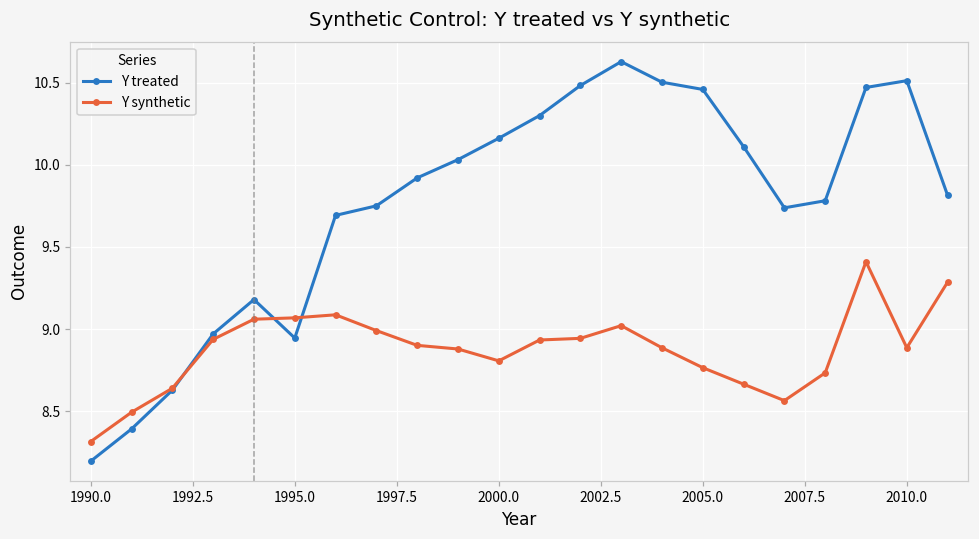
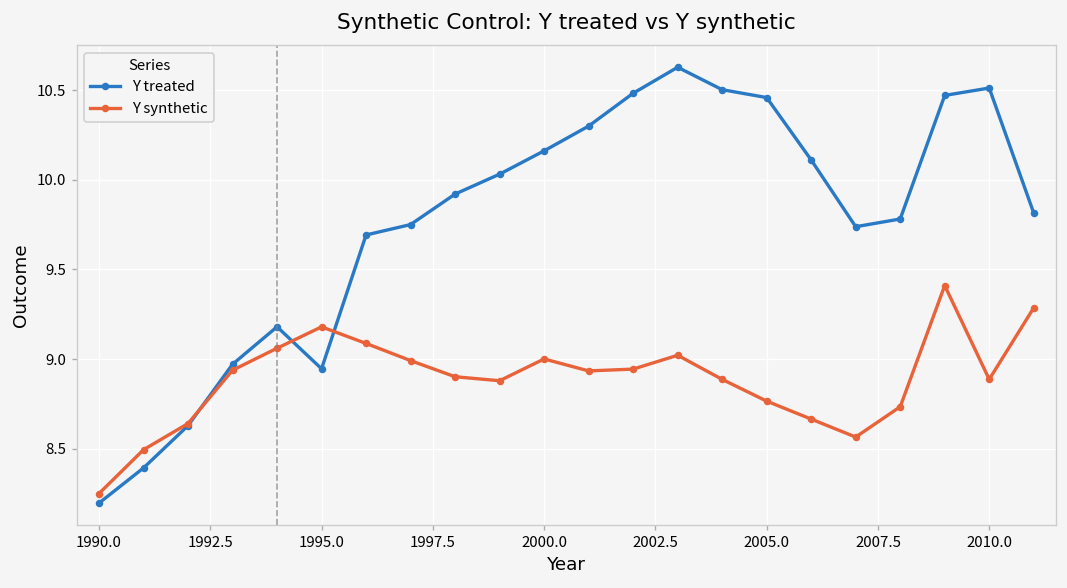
  {
    "Y treated": {
      "1990.0": 8.20,
      "1995.0": 8.95,
      "2000.0": 10.16,
      "2005.0": 10.46,
      "2010.0": 10.51
    },
    "Y synthetic": {
-     "1990.0": 8.32,
-     "1995.0": 9.07,
-     "2000.0": 8.81,
+     "1990.0": 8.25,
+     "1995.0": 9.18,
+     "2000.0": 9.00,
      "2005.0": 8.77,
      "2010.0": 8.89
    }
  }
